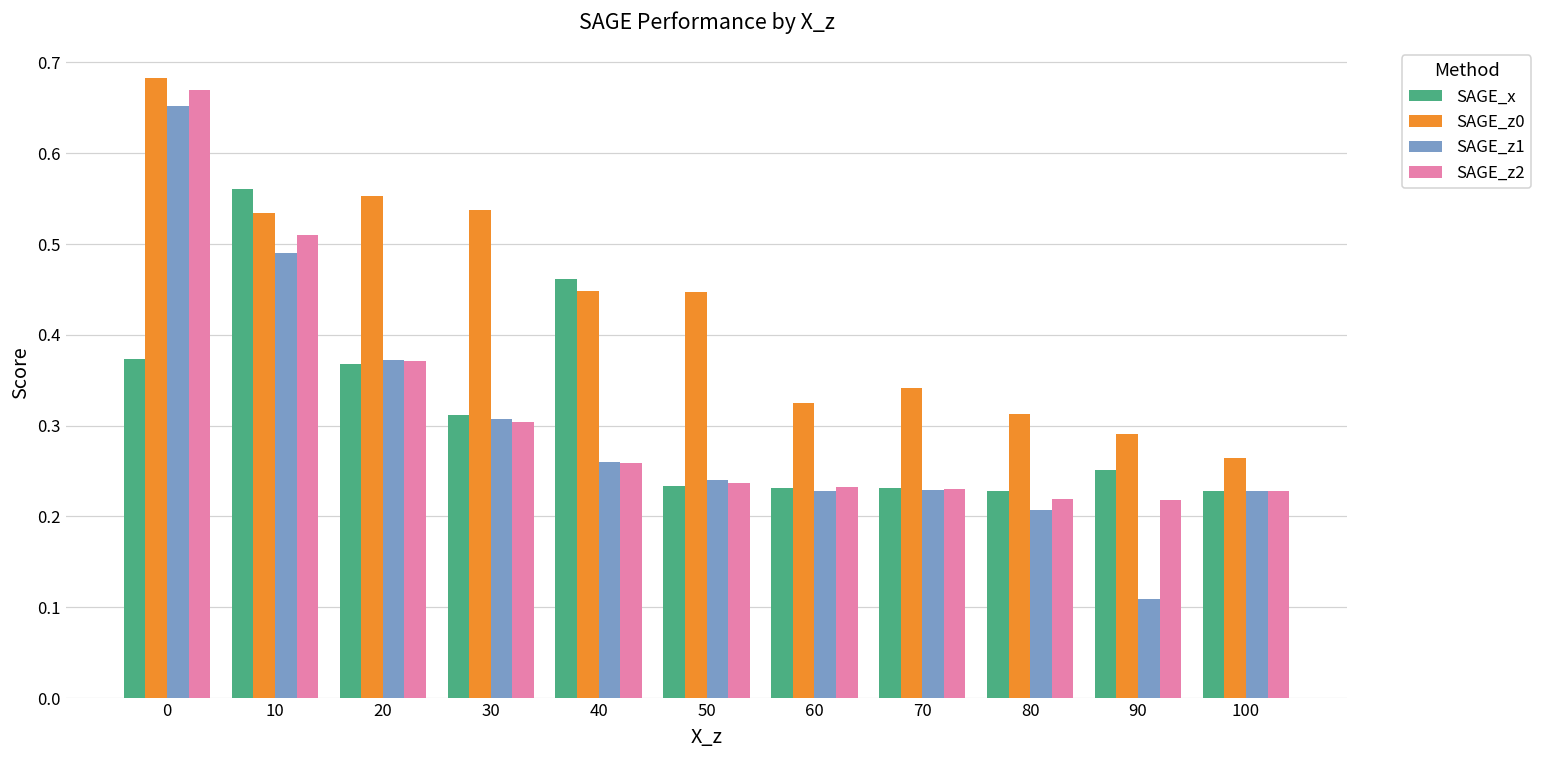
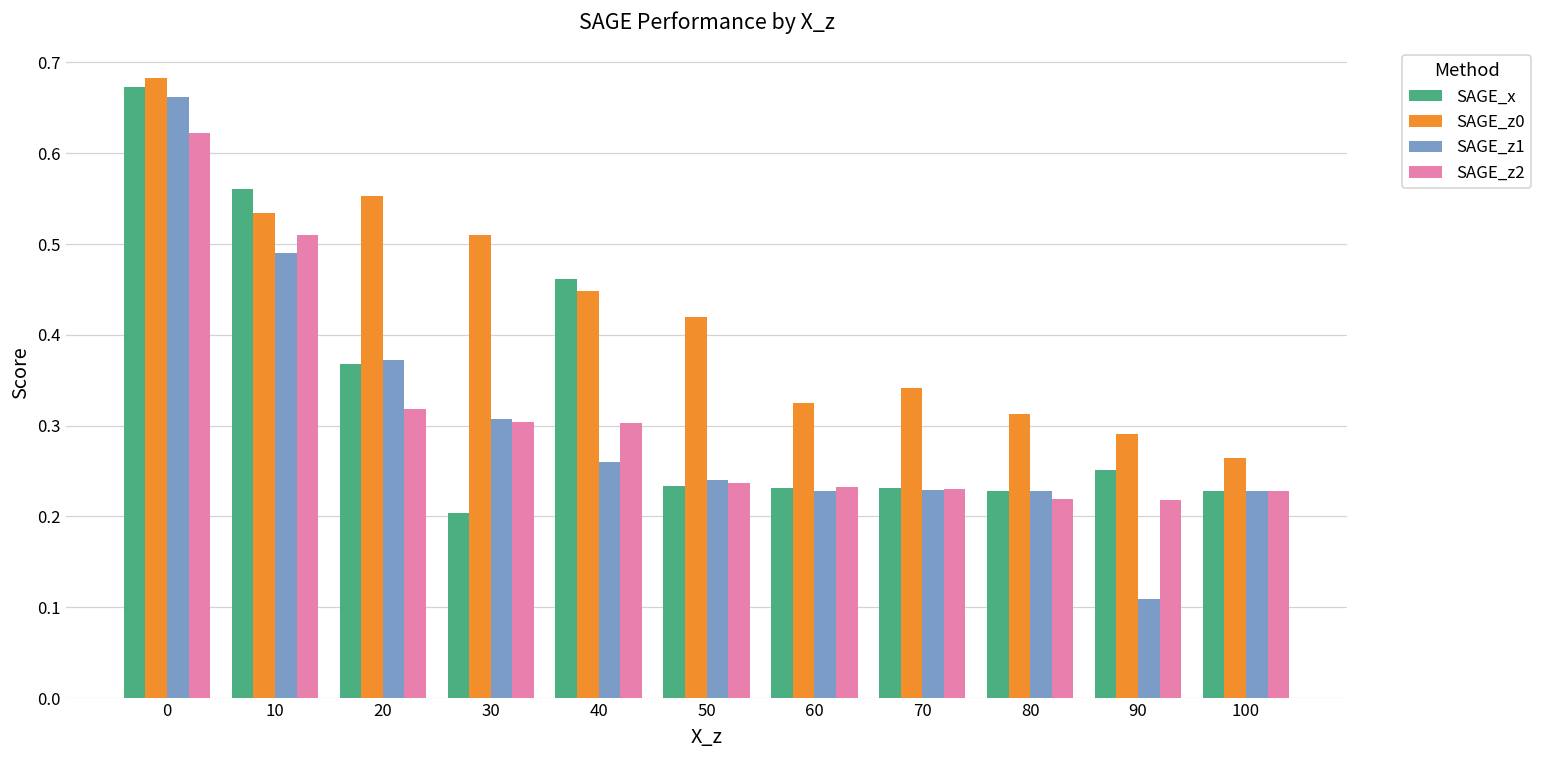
  {
    "SAGE_x": {
-     "0": 0.37,
+     "0": 0.67,
      "10": 0.56,
      "20": 0.37,
-     "30": 0.31,
+     "30": 0.20,
      "40": 0.46,
      "50": 0.23,
      "60": 0.23,
      "70": 0.23,
      "80": 0.23,
      "90": 0.25,
      "100": 0.23
    },
    "SAGE_z0": {
      "0": 0.68,
      "10": 0.53,
      "20": 0.55,
-     "30": 0.54,
+     "30": 0.51,
      "40": 0.45,
-     "50": 0.45,
+     "50": 0.42,
      "60": 0.32,
      "70": 0.34,
      "80": 0.31,
      "90": 0.29,
      "100": 0.26
    },
    "SAGE_z1": {
-     "0": 0.65,
+     "0": 0.66,
      "10": 0.49,
      "20": 0.37,
      "30": 0.31,
      "40": 0.26,
      "50": 0.24,
      "60": 0.23,
      "70": 0.23,
-     "80": 0.21,
+     "80": 0.23,
      "90": 0.11,
      "100": 0.23
    },
    "SAGE_z2": {
-     "0": 0.67,
+     "0": 0.62,
      "10": 0.51,
-     "20": 0.37,
+     "20": 0.32,
      "30": 0.30,
-     "40": 0.26,
+     "40": 0.30,
      "50": 0.24,
      "60": 0.23,
      "70": 0.23,
      "80": 0.22,
      "90": 0.22,
      "100": 0.23
    }
  }
